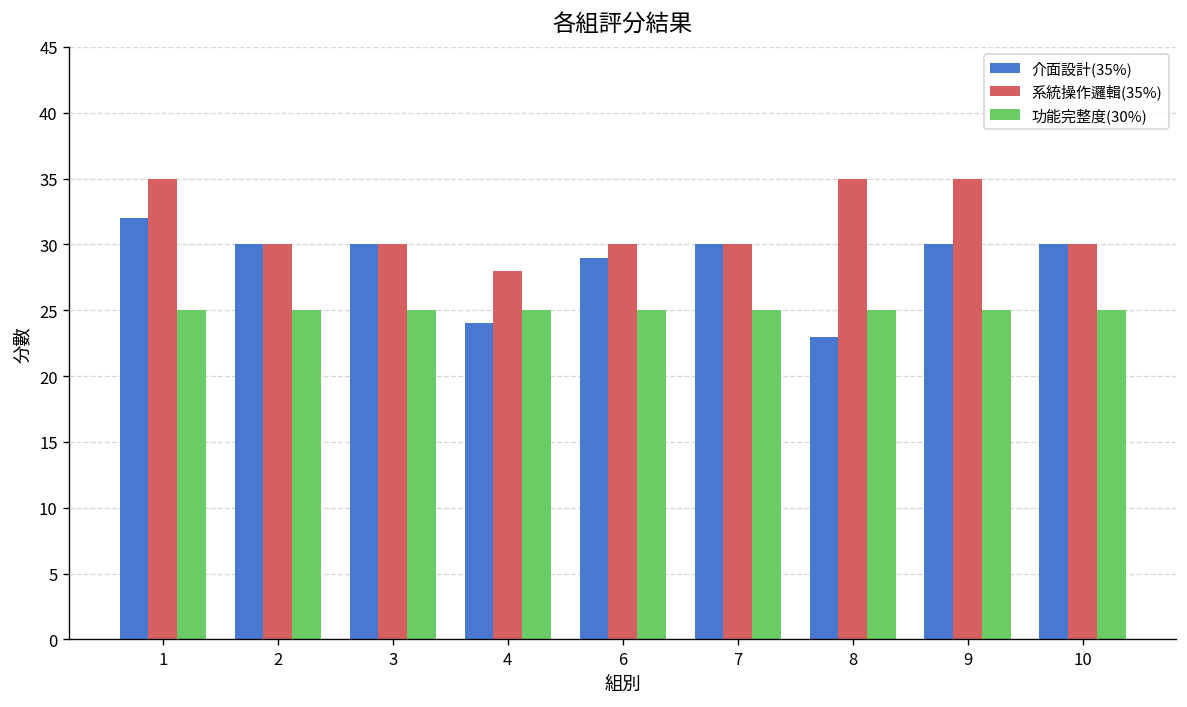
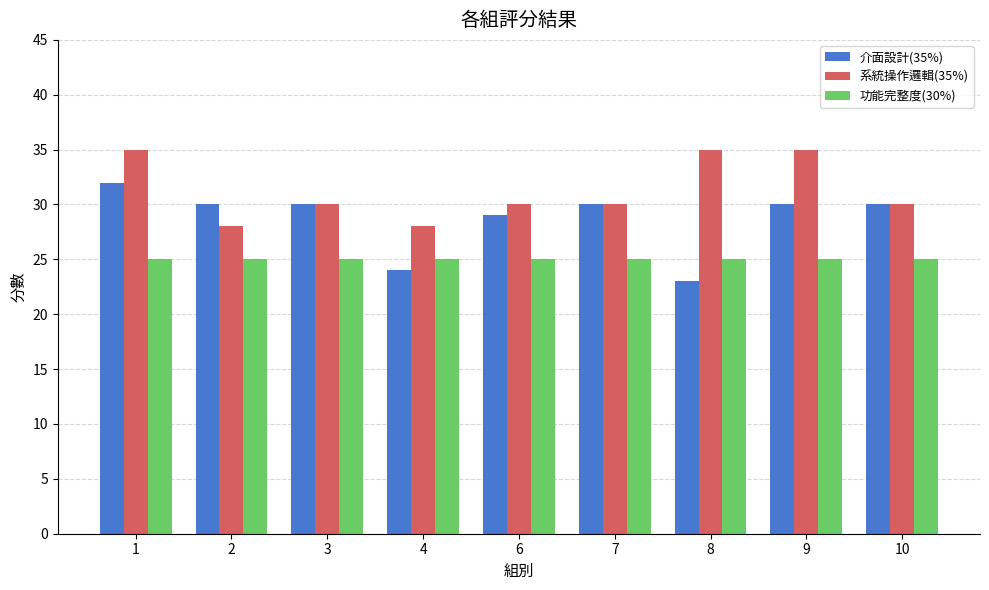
  {
    "介面設計(35%)": {
      "1": 32,
      "2": 30,
      "3": 30,
      "4": 24,
      "6": 29,
      "7": 30,
      "8": 23,
      "9": 30,
      "10": 30
    },
    "系統操作邏輯(35%)": {
      "1": 35,
-     "2": 30,
+     "2": 28,
      "3": 30,
      "4": 28,
      "6": 30,
      "7": 30,
      "8": 35,
      "9": 35,
      "10": 30
    },
    "功能完整度(30%)": {
      "1": 25,
      "2": 25,
      "3": 25,
      "4": 25,
      "6": 25,
      "7": 25,
      "8": 25,
      "9": 25,
      "10": 25
    }
  }
